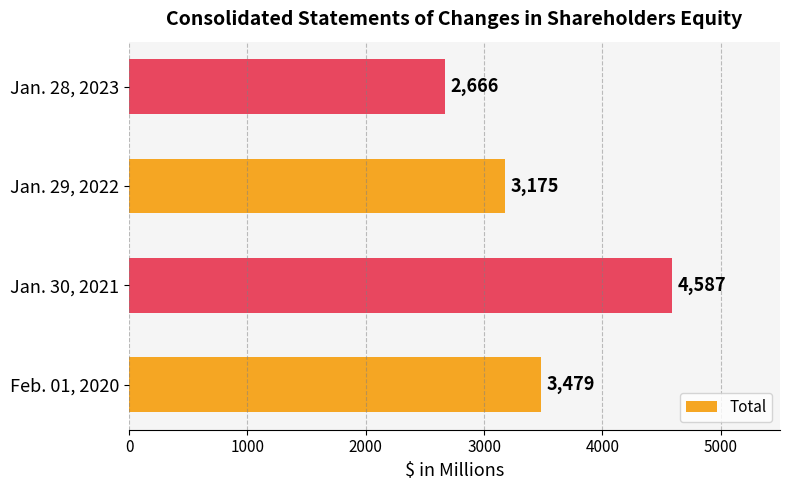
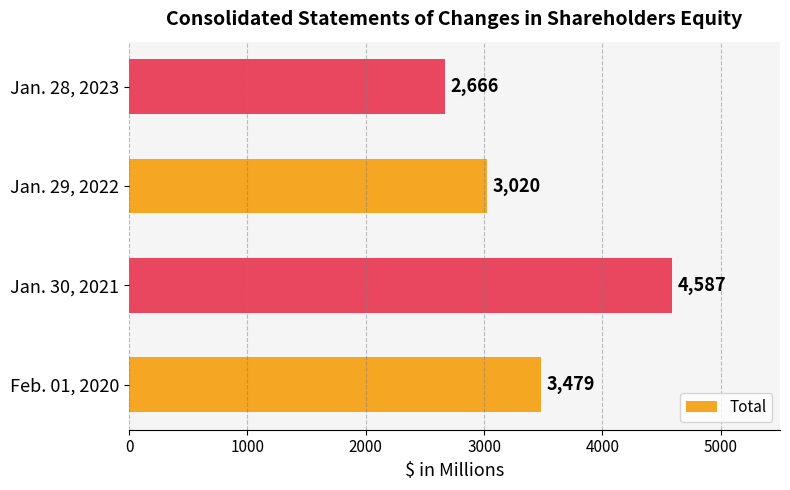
  {
    "Jan. 28, 2023": "2,666",
-   "Jan. 29, 2022": "3,175",
+   "Jan. 29, 2022": "3,020",
    "Jan. 30, 2021": "4,587",
    "Feb. 01, 2020": "3,479"
  }
